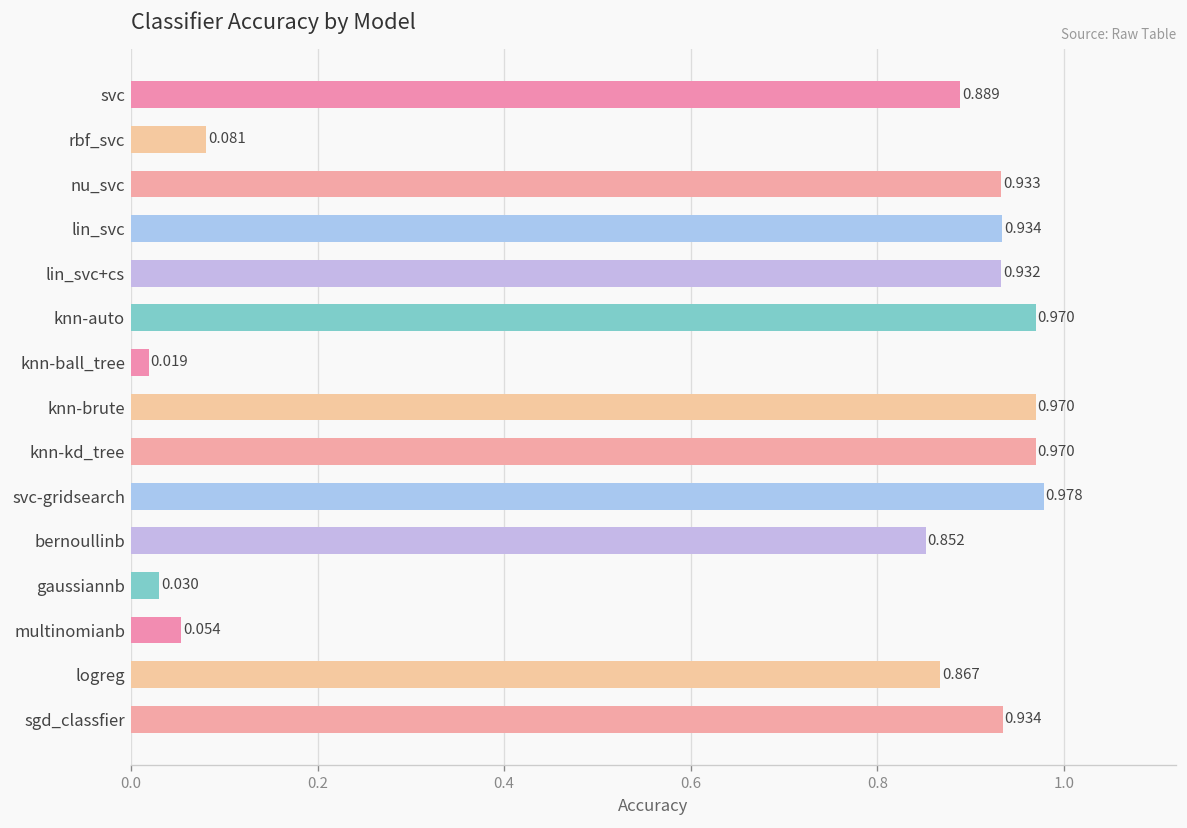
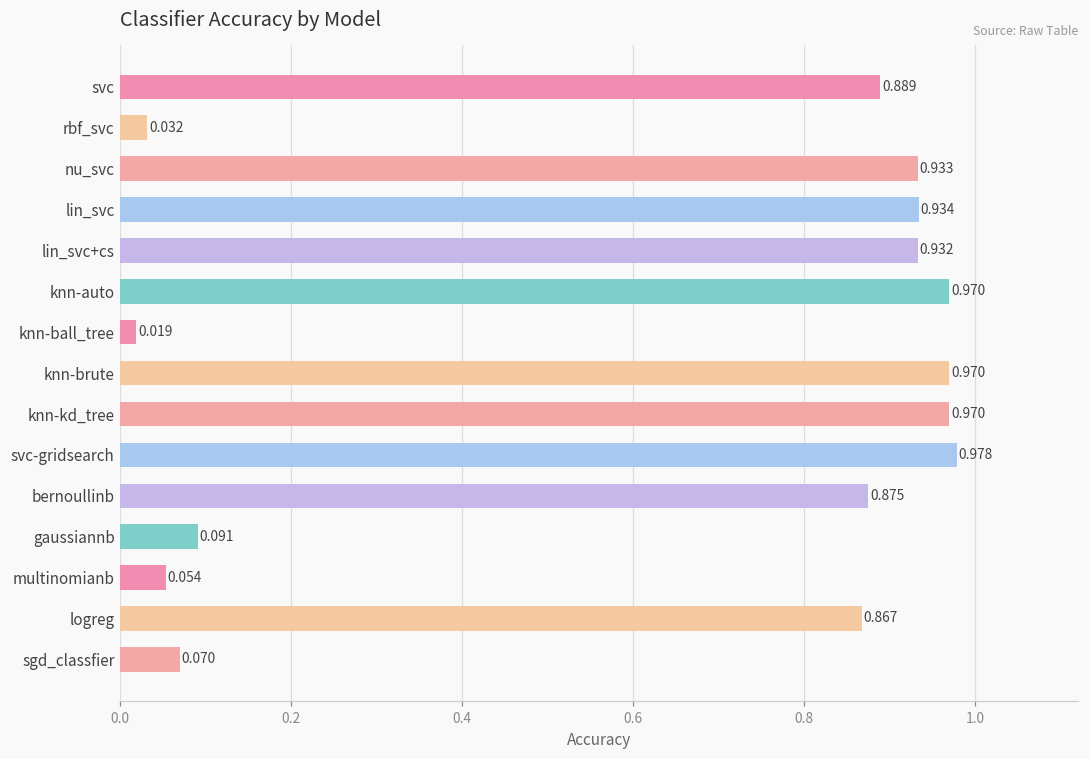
  {
    "svc": 0.889,
-   "rbf_svc": 0.081,
+   "rbf_svc": 0.032,
    "nu_svc": 0.933,
    "lin_svc": 0.934,
    "lin_svc+cs": 0.932,
    "knn-auto": 0.970,
    "knn-ball_tree": 0.019,
    "knn-brute": 0.970,
    "knn-kd_tree": 0.970,
    "svc-gridsearch": 0.978,
-   "bernoullinb": 0.852,
-   "gaussiannb": 0.030,
+   "bernoullinb": 0.875,
+   "gaussiannb": 0.091,
    "multinomianb": 0.054,
    "logreg": 0.867,
-   "sgd_classfier": 0.934
+   "sgd_classfier": 0.070
  }
